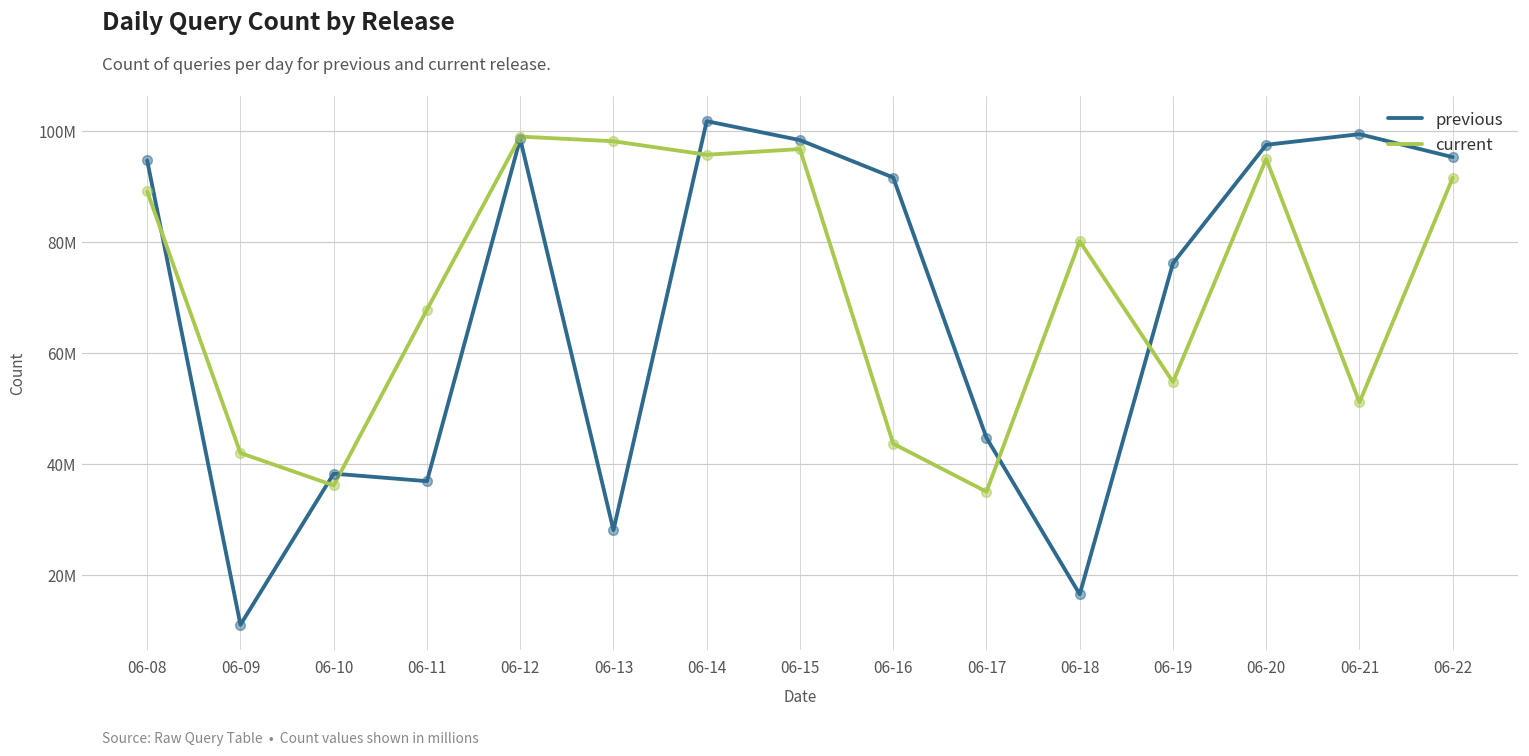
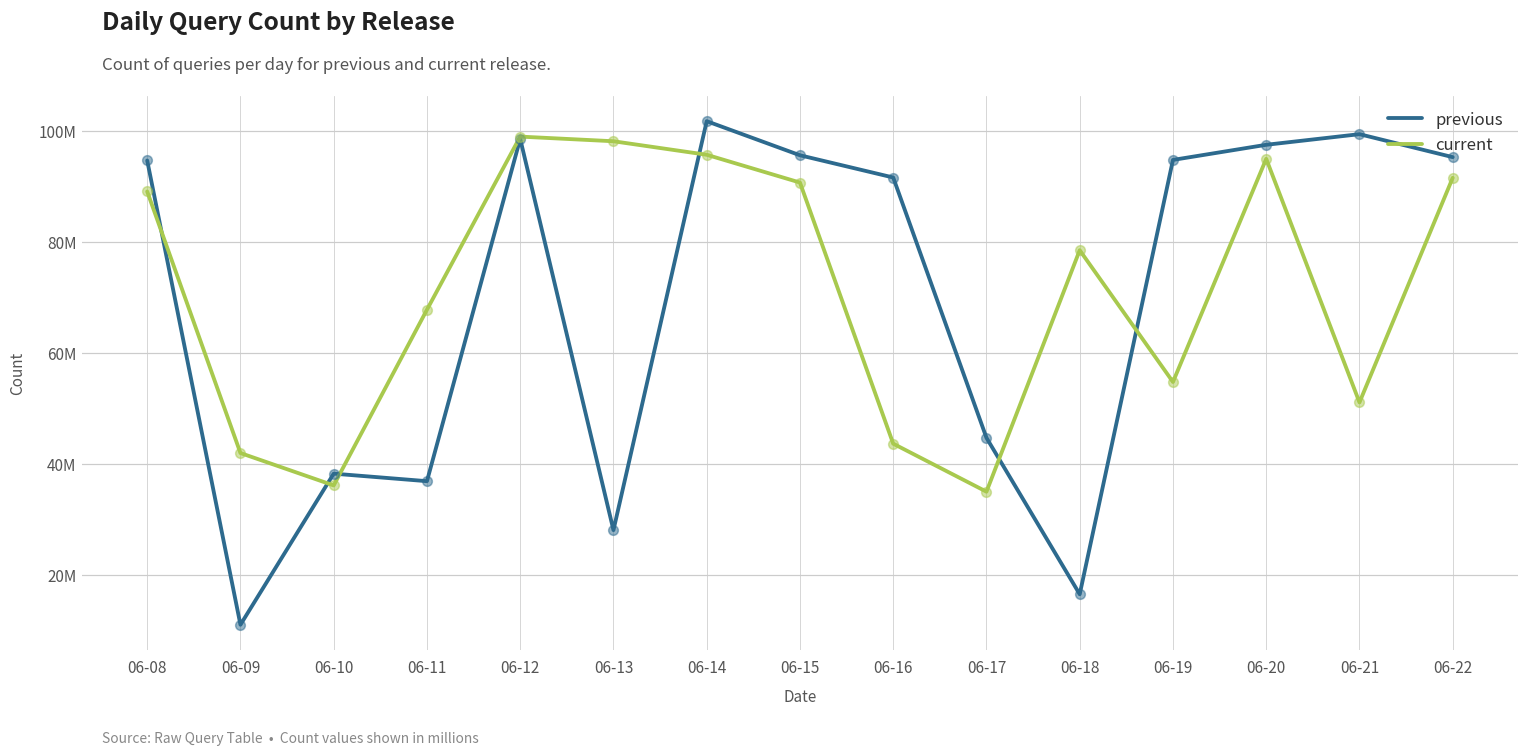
  {
    "previous": {
      "06-08": 95000000,
      "06-09": 11000000,
      "06-10": 38000000,
      "06-11": 37000000,
      "06-13": 28000000,
      "06-14": 102000000,
-     "06-15": 98000000,
+     "06-15": 96000000,
      "06-16": 92000000,
      "06-17": 45000000,
      "06-18": 16000000,
-     "06-19": 76000000,
+     "06-19": 95000000,
      "06-20": 98000000,
      "06-21": 99000000,
      "06-22": 95000000
    },
    "current": {
      "06-08": 89000000,
      "06-09": 42000000,
      "06-10": 36000000,
      "06-11": 68000000,
      "06-13": 98000000,
      "06-14": 96000000,
-     "06-15": 97000000,
+     "06-15": 91000000,
      "06-16": 44000000,
      "06-17": 35000000,
-     "06-18": 80000000,
+     "06-18": 79000000,
      "06-19": 55000000,
      "06-20": 95000000,
      "06-21": 51000000,
      "06-22": 92000000
    }
  }
